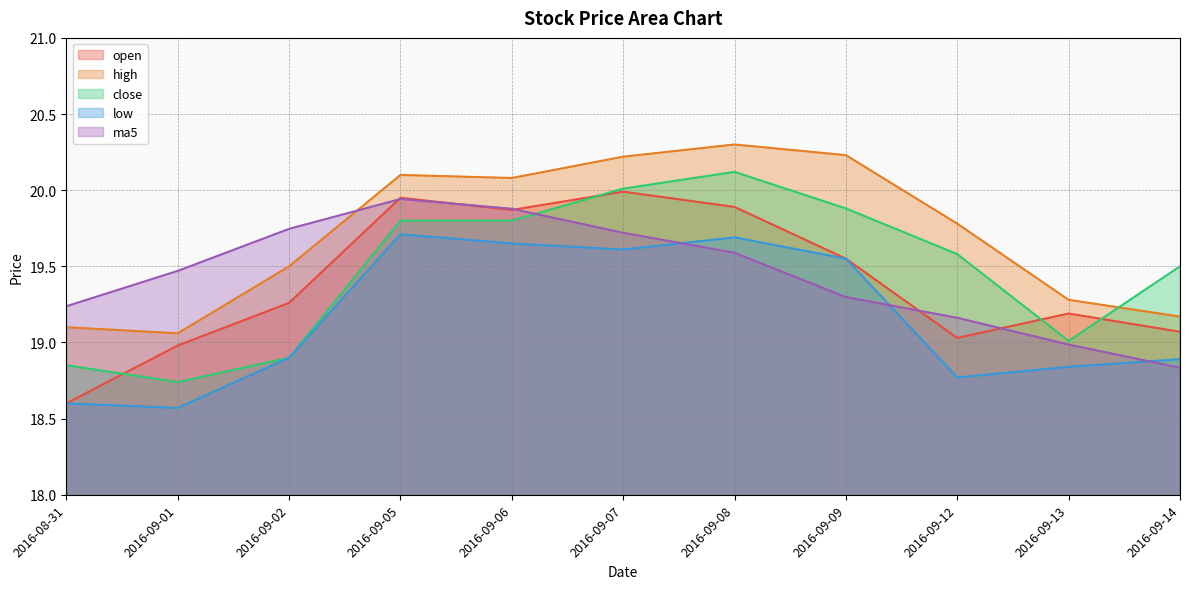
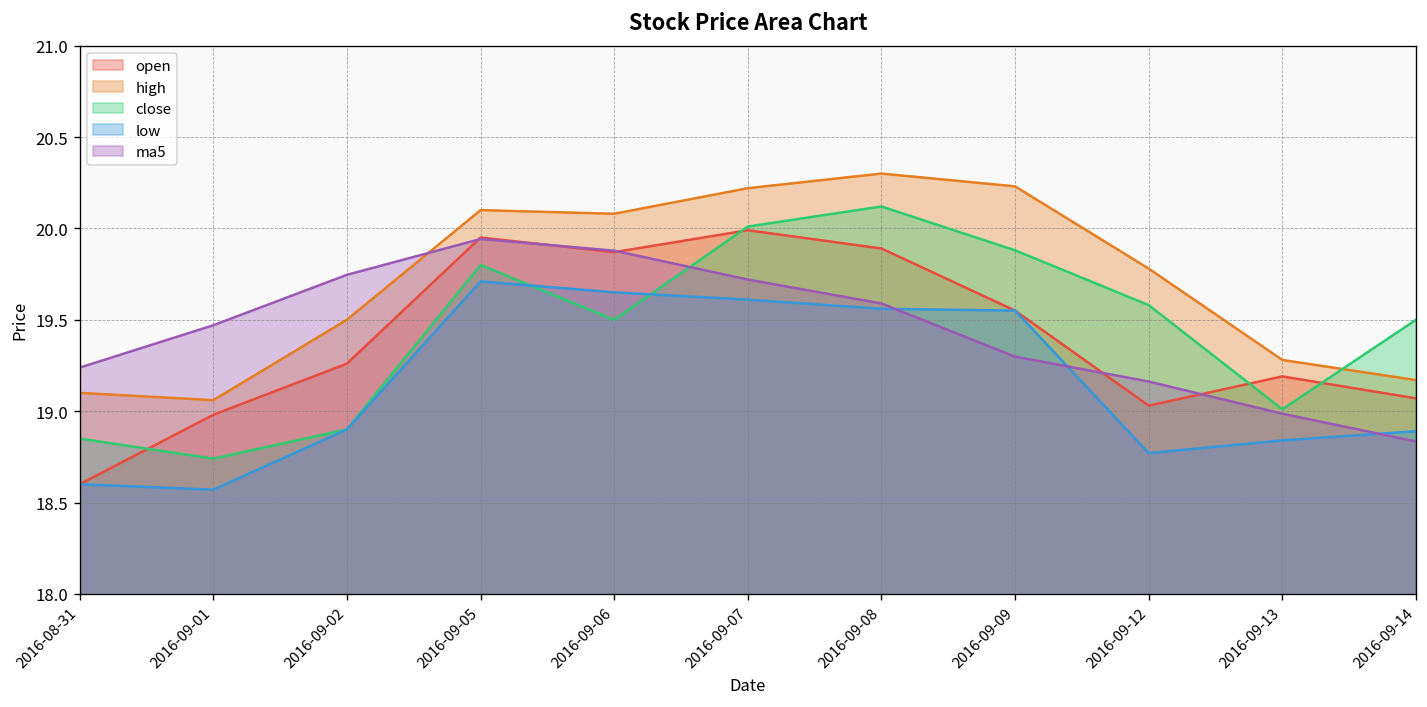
  {
    "close": {
      "2016-08-31": 18.85,
      "2016-09-01": 18.74,
      "2016-09-05": 19.8,
-     "2016-09-06": 19.8,
+     "2016-09-06": 19.5,
      "2016-09-07": 20.0,
      "2016-09-08": 20.12,
      "2016-09-09": 19.88,
      "2016-09-12": 19.58,
      "2016-09-13": 19.0,
      "2016-09-14": 19.5
    },
    "low": {
      "2016-09-01": 18.57,
      "2016-09-05": 19.71,
      "2016-09-06": 19.65,
      "2016-09-07": 19.61,
-     "2016-09-08": 19.69,
+     "2016-09-08": 19.56,
      "2016-09-12": 18.77,
      "2016-09-13": 18.84,
      "2016-09-14": 18.89
    },
    "ma5": {
      "2016-08-31": 19.24,
      "2016-09-01": 19.47,
      "2016-09-02": 19.75,
      "2016-09-07": 19.72,
      "2016-09-08": 19.59,
      "2016-09-09": 19.30,
      "2016-09-12": 19.16,
      "2016-09-13": 18.99,
      "2016-09-14": 18.83
    }
  }
